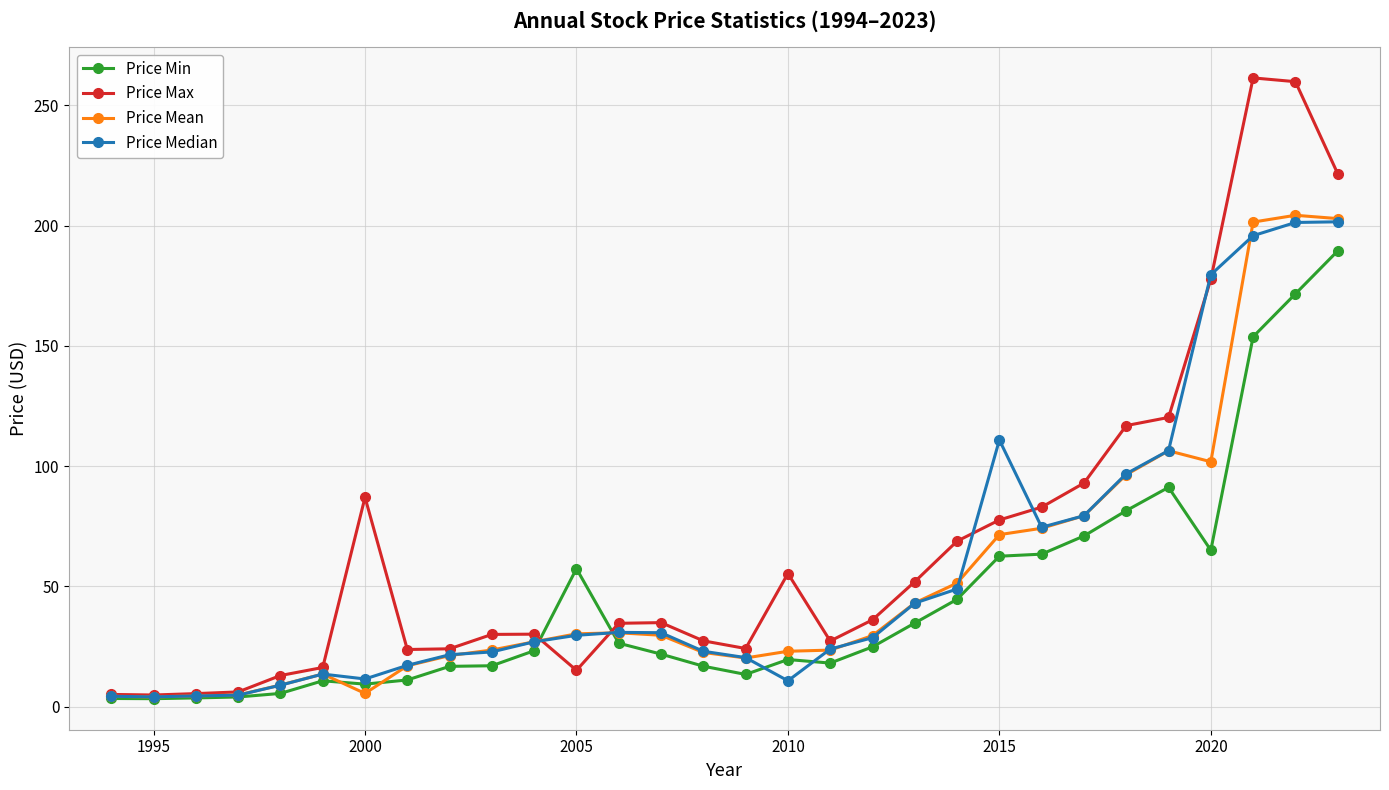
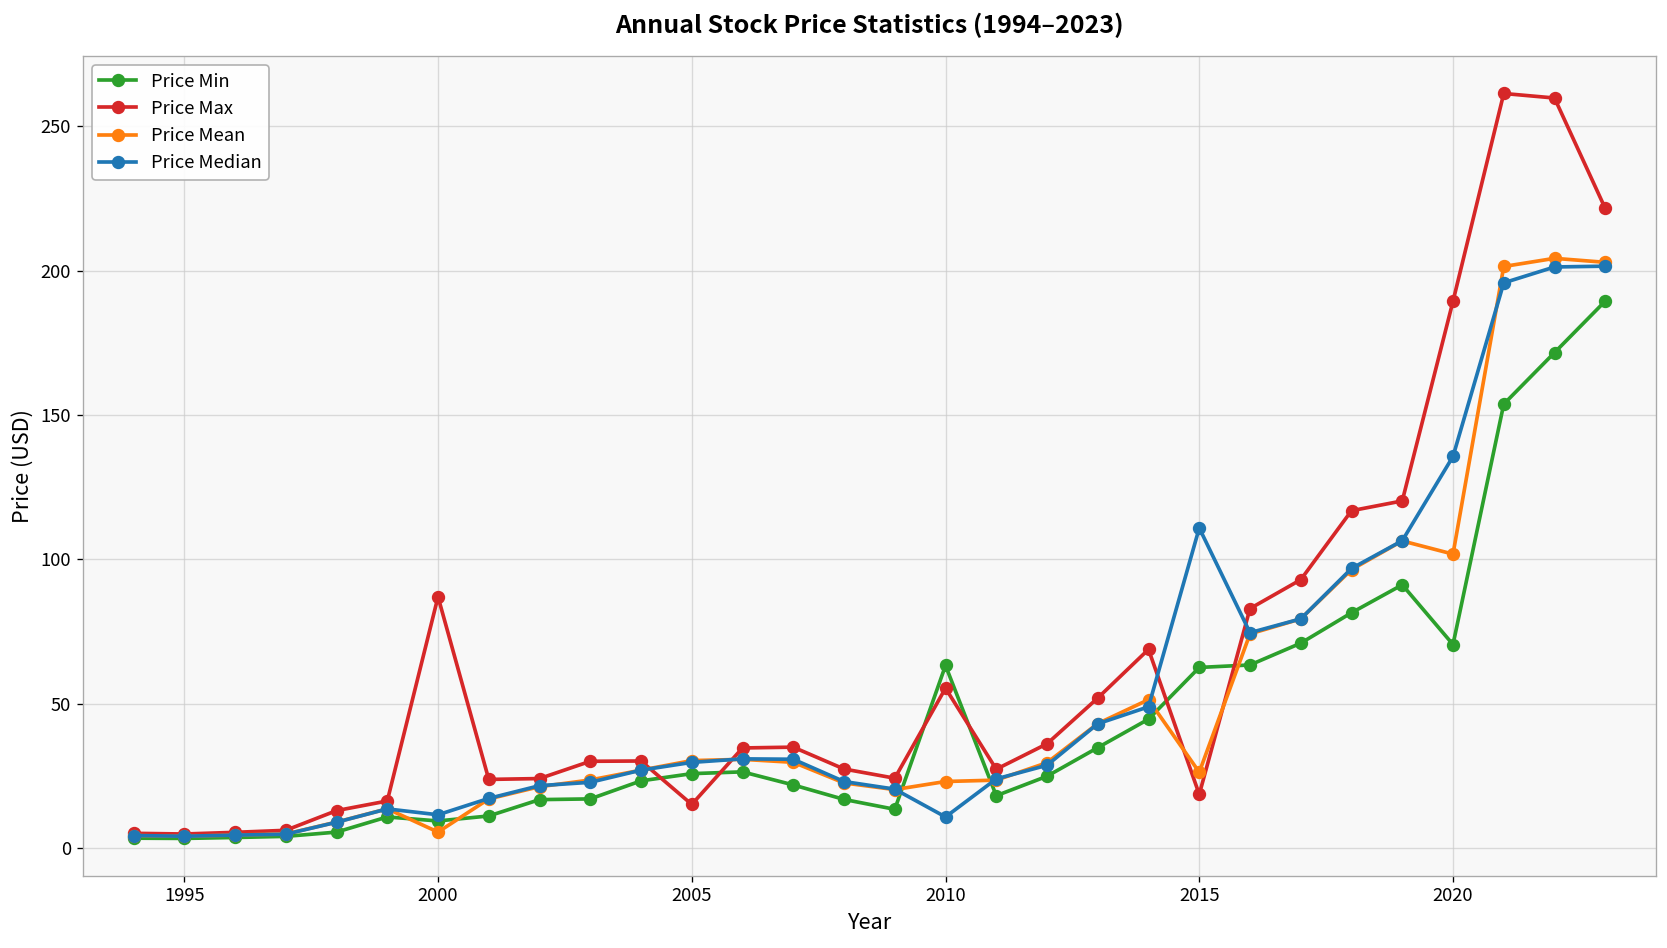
  {
    "Price Min": {
      "2000": 9,
-     "2005": 57,
-     "2010": 20,
+     "2005": 26,
+     "2010": 63,
      "2015": 63,
-     "2020": 65
+     "2020": 70
    },
    "Price Max": {
      "2000": 87,
      "2005": 15,
      "2010": 55,
-     "2015": 78,
-     "2020": 178
+     "2015": 19,
+     "2020": 189
    },
    "Price Mean": {
      "2000": 6,
      "2010": 23,
-     "2015": 72,
+     "2015": 26,
      "2020": 102
    },
    "Price Median": {
      "2000": 12,
      "2010": 11,
      "2015": 111,
-     "2020": 180
+     "2020": 136
    }
  }
